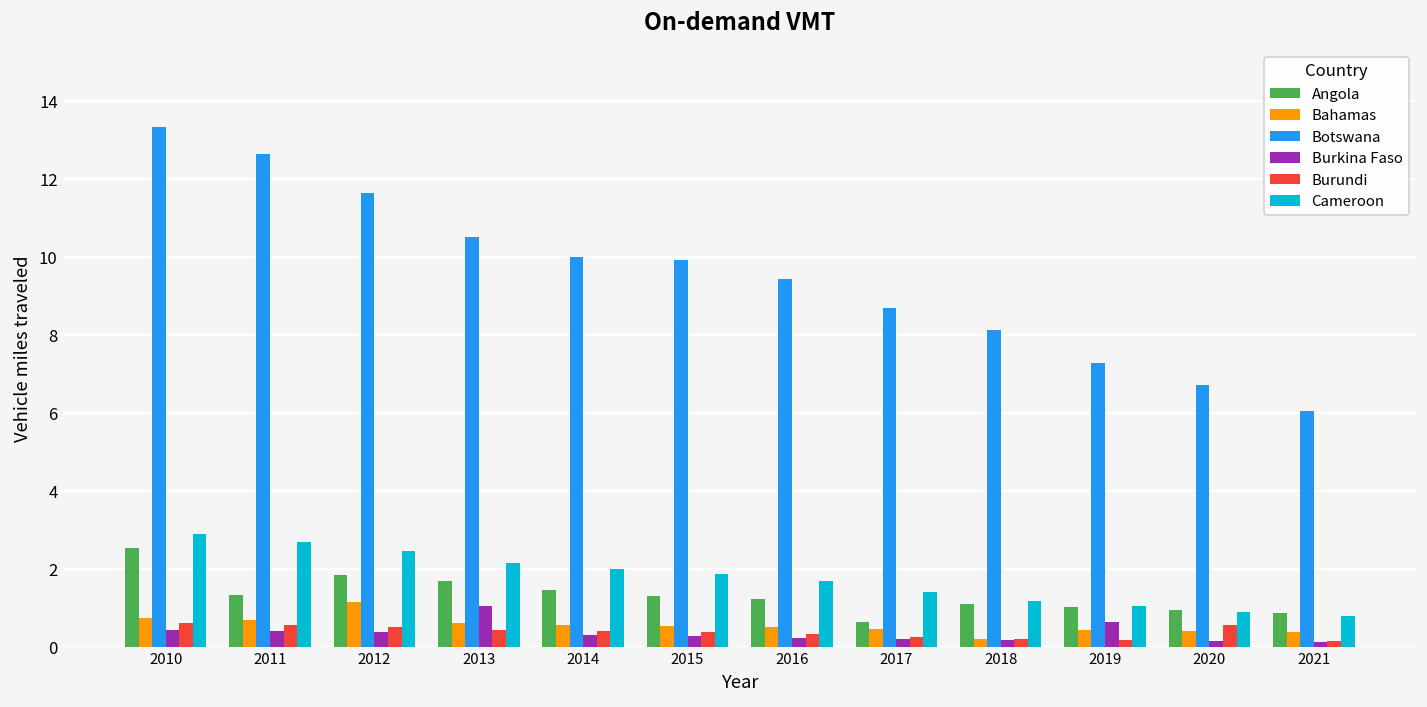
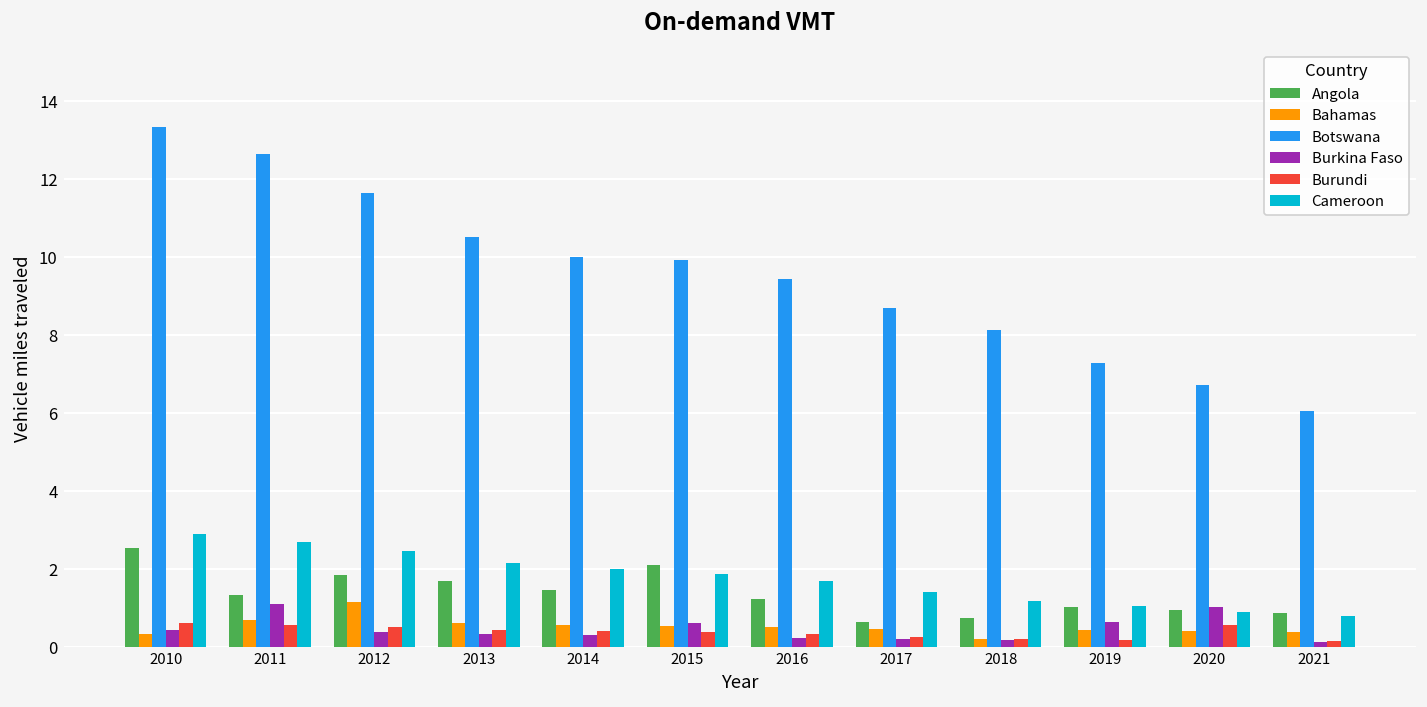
  {
    "Angola": {
      "2010": 2.5,
      "2011": 1.3,
      "2012": 1.8,
      "2013": 1.7,
      "2014": 1.5,
-     "2015": 1.3,
+     "2015": 2.1,
      "2016": 1.2,
      "2017": 0.6,
-     "2018": 1.1,
+     "2018": 0.7,
      "2019": 1.0,
      "2020": 0.9,
      "2021": 0.9
    },
    "Bahamas": {
-     "2010": 0.7,
+     "2010": 0.3,
      "2011": 0.7,
      "2012": 1.2,
      "2013": 0.6,
      "2014": 0.6,
      "2015": 0.5,
      "2016": 0.5,
      "2017": 0.5,
      "2018": 0.2,
      "2019": 0.4,
      "2020": 0.4,
      "2021": 0.4
    },
    "Burkina Faso": {
      "2010": 0.4,
-     "2011": 0.4,
+     "2011": 1.1,
      "2012": 0.4,
-     "2013": 1.0,
+     "2013": 0.3,
      "2014": 0.3,
-     "2015": 0.3,
+     "2015": 0.6,
      "2016": 0.2,
      "2017": 0.2,
      "2018": 0.2,
      "2019": 0.6,
-     "2020": 0.1,
+     "2020": 1.0,
      "2021": 0.1
    },
    "Burundi": {
      "2010": 0.6,
      "2011": 0.5,
      "2012": 0.5,
      "2013": 0.4,
      "2014": 0.4,
      "2015": 0.4,
      "2016": 0.3,
      "2017": 0.2,
      "2018": 0.2,
      "2019": 0.2,
      "2020": 0.6,
      "2021": 0.1
    }
  }
